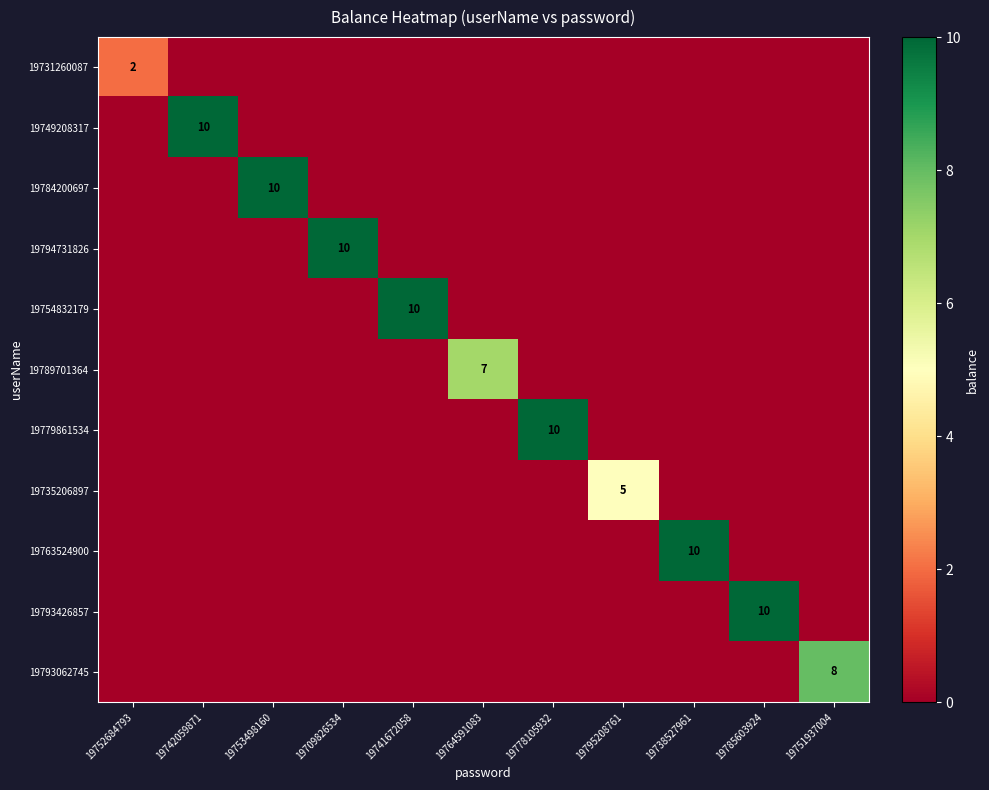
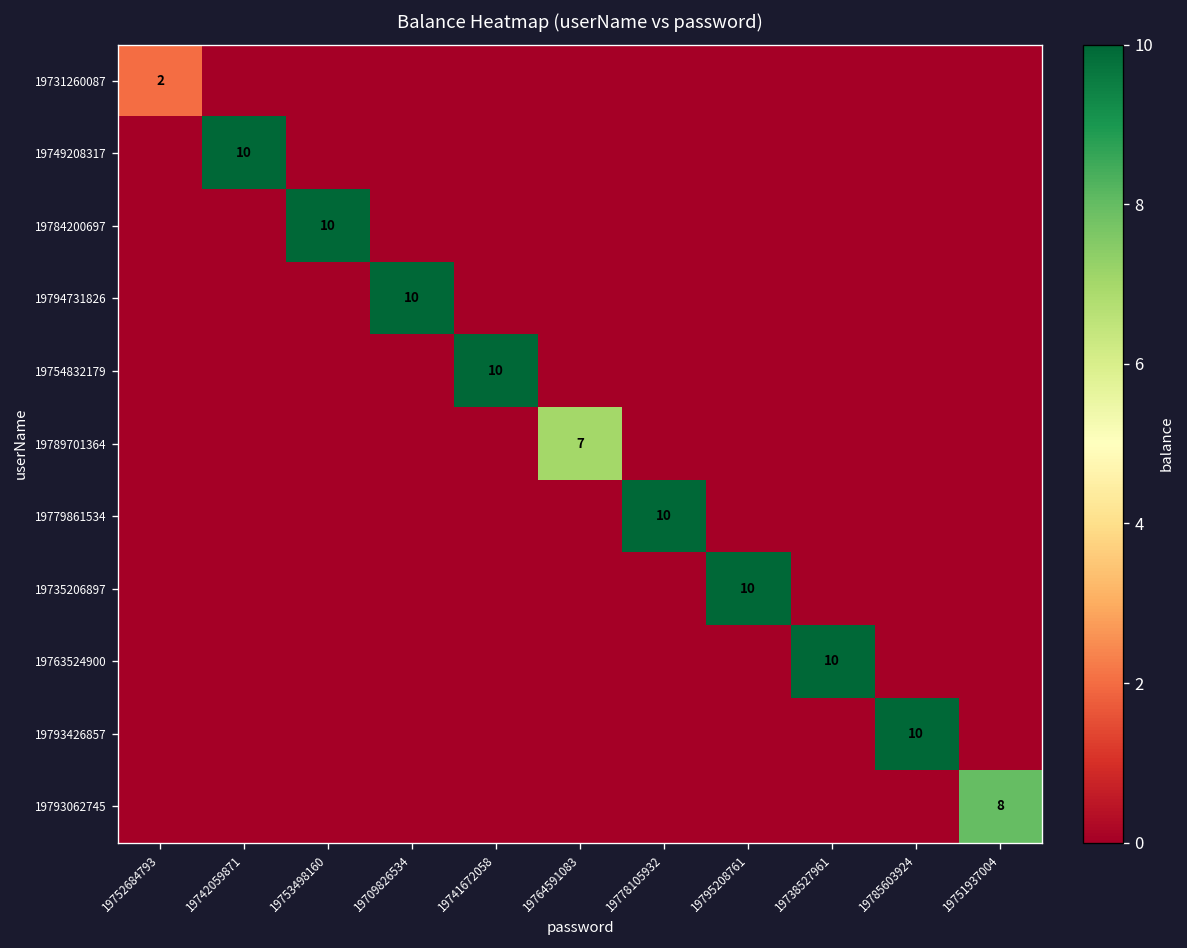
  {
    "19731260087": {
      "19752684793": 2
    },
    "19749208317": {
      "19742059871": 10
    },
    "19784200697": {
      "19753498160": 10
    },
    "19794731826": {
      "19709826534": 10
    },
    "19754832179": {
      "19741672058": 10
    },
    "19789701364": {
      "19764591083": 7
    },
    "19779861534": {
      "19778105932": 10
    },
    "19735206897": {
-     "19795208761": 5
+     "19795208761": 10
    },
    "19763524900": {
      "19738527961": 10
    },
    "19793426857": {
      "19785603924": 10
    },
    "19793062745": {
      "19751937004": 8
    }
  }
